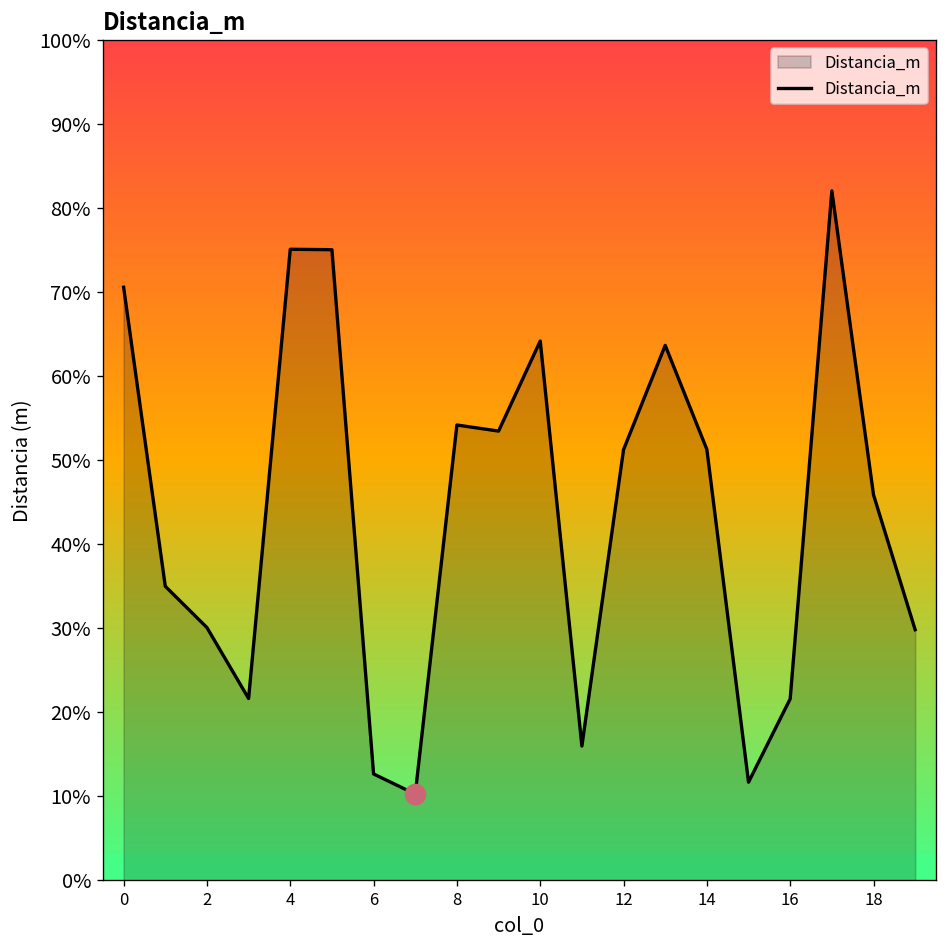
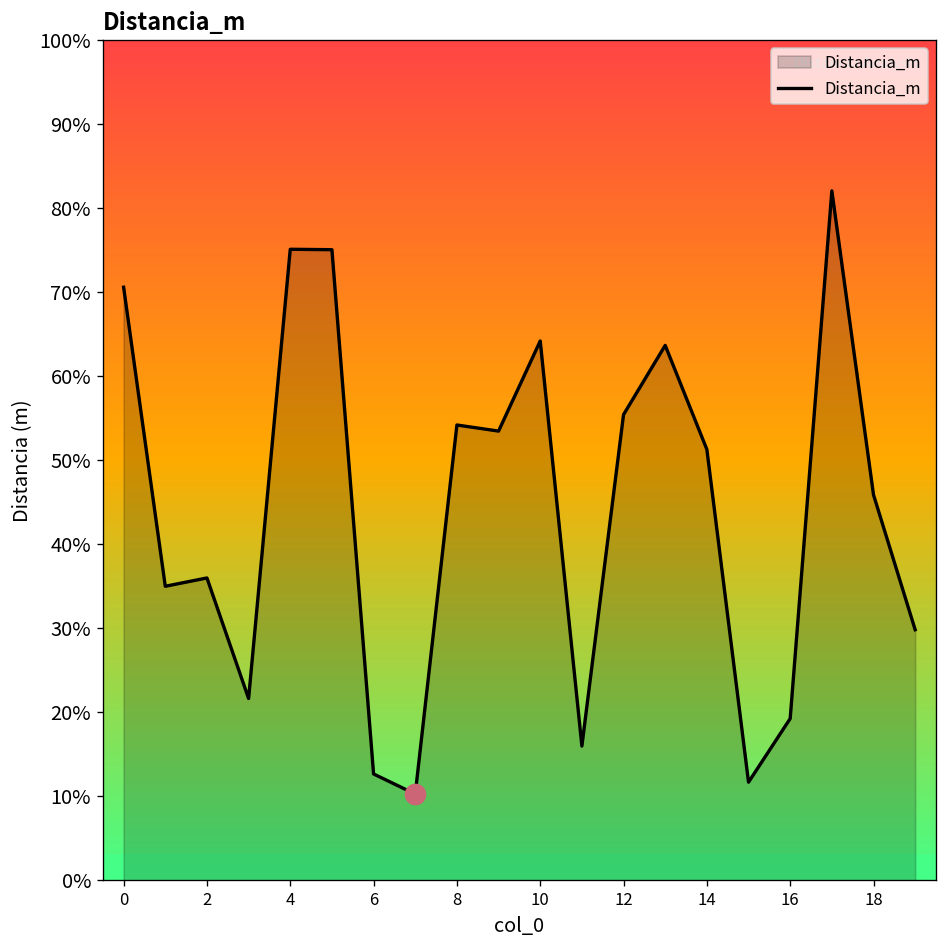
  {
    "Distancia_m": {
      "0": "71%",
-     "2": "30%",
+     "2": "36%",
      "4": "75%",
      "6": "13%",
      "8": "54%",
      "10": "64%",
-     "12": "51%",
+     "12": "55%",
      "14": "51%",
-     "16": "22%",
+     "16": "19%",
      "18": "46%"
    }
  }
